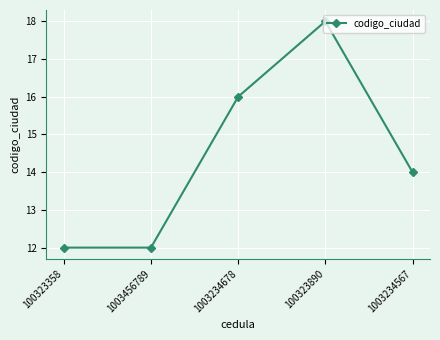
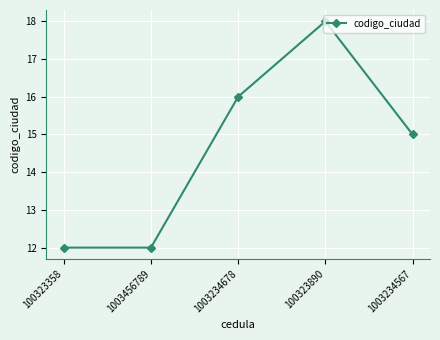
  {
    "100323358": 12,
    "1003456789": 12,
    "1003234678": 16,
-   "1003234567": 14
+   "1003234567": 15
  }
